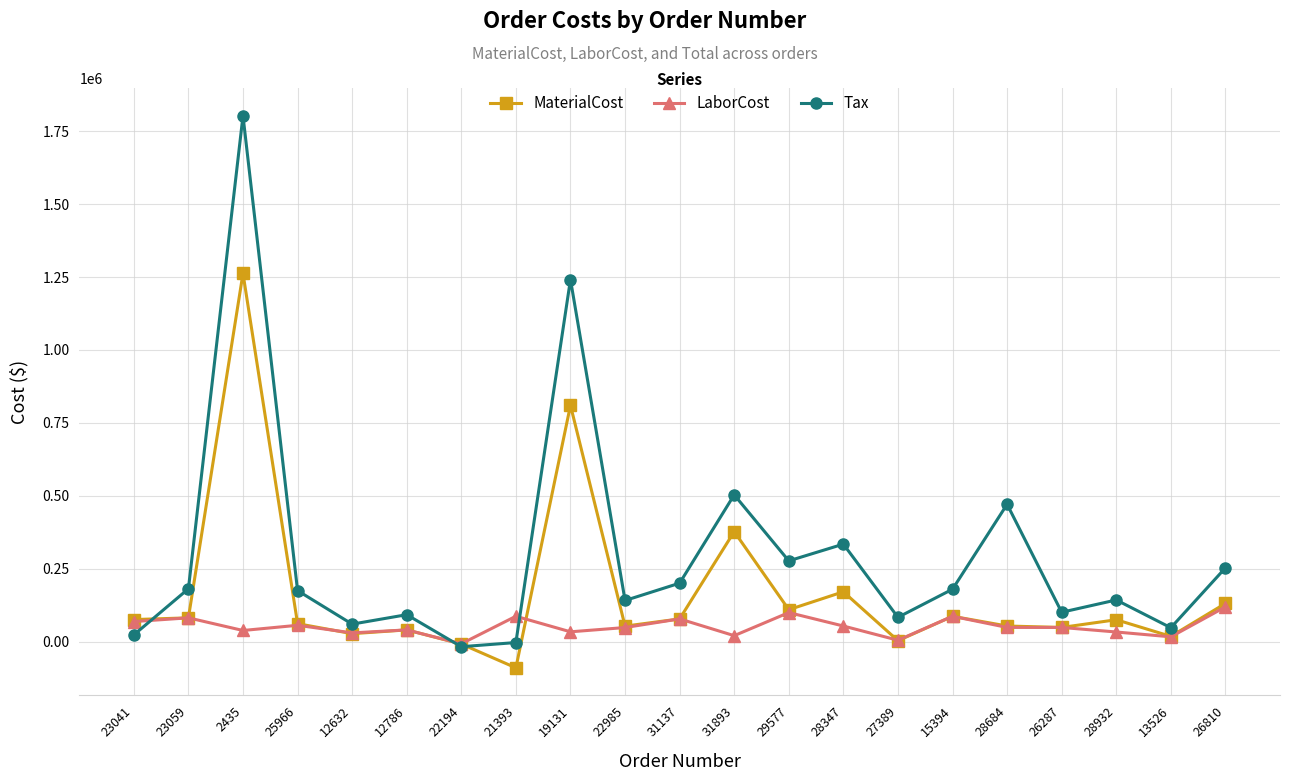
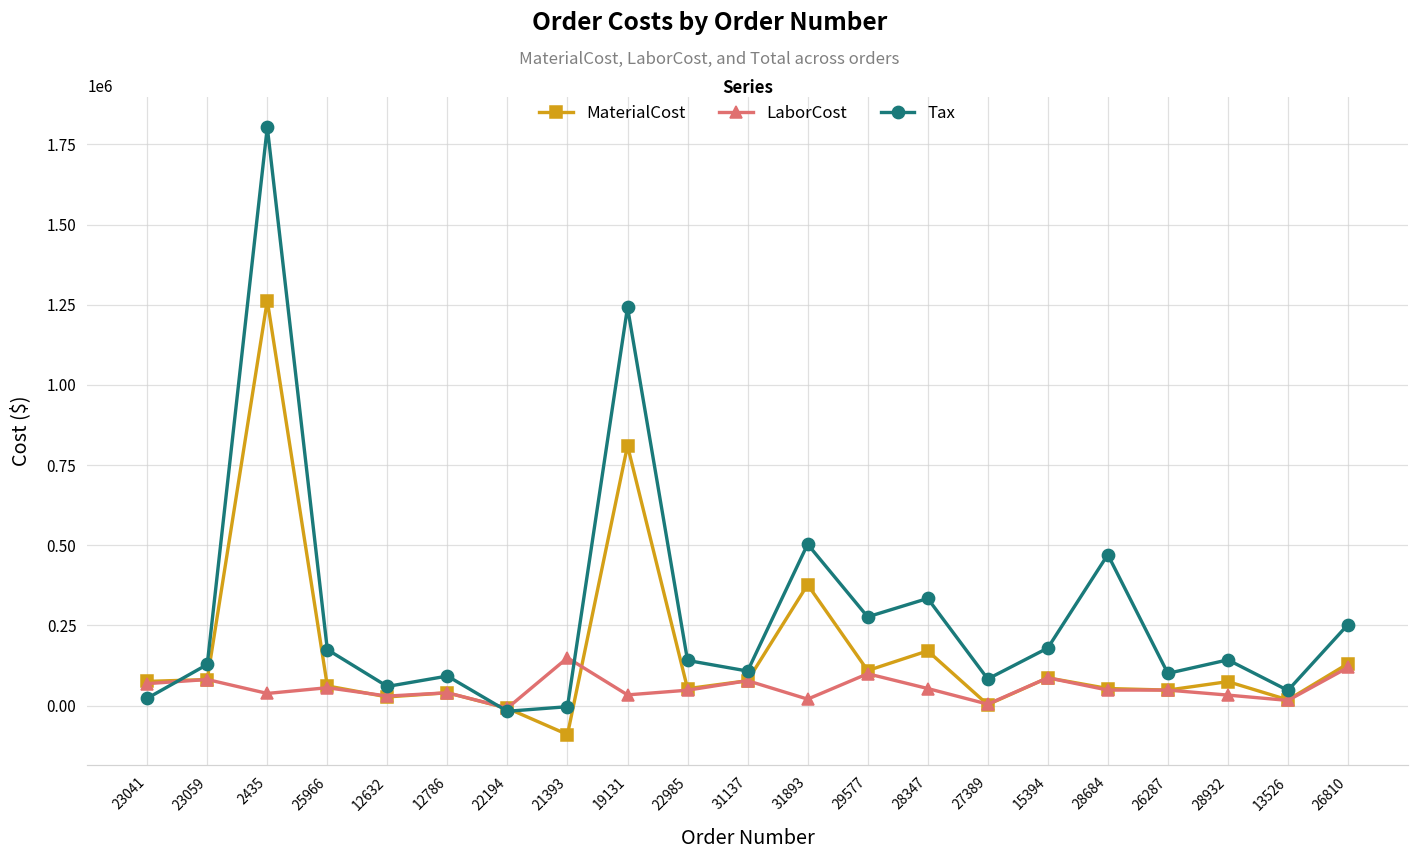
  {
    "MaterialCost": {
      "2435": 1260000,
      "21393": -90000,
      "19131": 810000,
      "31893": 380000,
      "29577": 110000,
      "28347": 170000,
      "28932": 70000,
      "26810": 130000
    },
    "LaborCost": {
      "2435": 40000,
-     "21393": 90000,
+     "21393": 150000,
      "19131": 30000,
      "31893": 20000,
      "29577": 100000,
      "28347": 50000,
      "28932": 30000,
      "26810": 120000
    },
    "Tax": {
      "23041": 20000,
-     "23059": 180000,
+     "23059": 130000,
      "2435": 1800000,
      "25966": 170000,
      "12632": 60000,
      "12786": 90000,
      "22194": -20000,
      "21393": 0,
      "19131": 1240000,
      "22985": 140000,
-     "31137": 200000,
+     "31137": 110000,
      "31893": 500000,
      "29577": 280000,
      "28347": 330000,
      "27389": 80000,
      "15394": 180000,
      "28684": 470000,
      "26287": 100000,
      "28932": 140000,
      "13526": 50000,
      "26810": 250000
    }
  }
